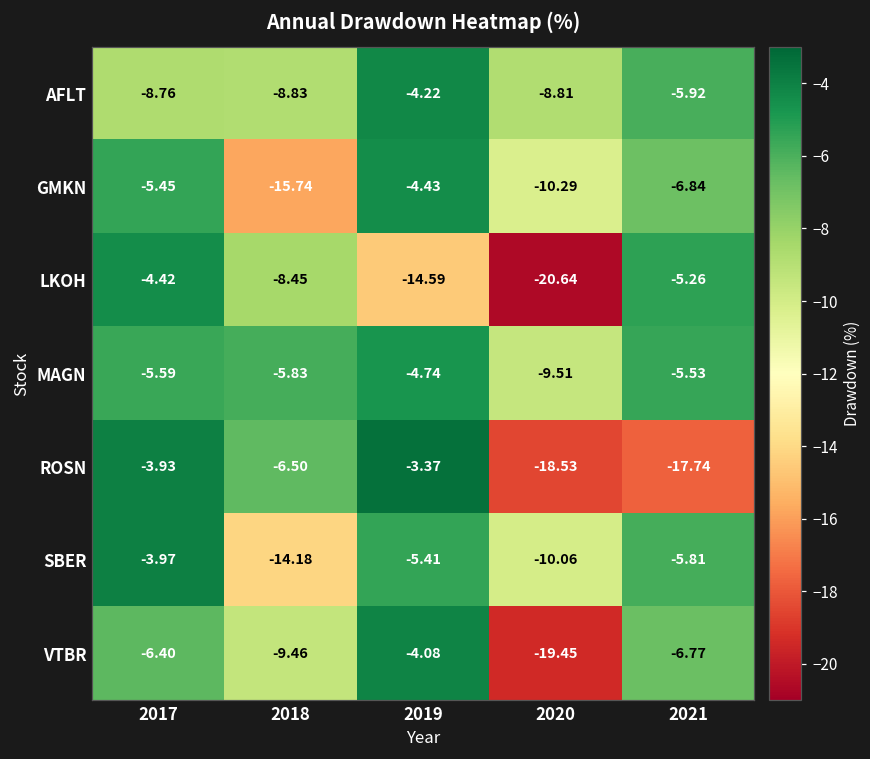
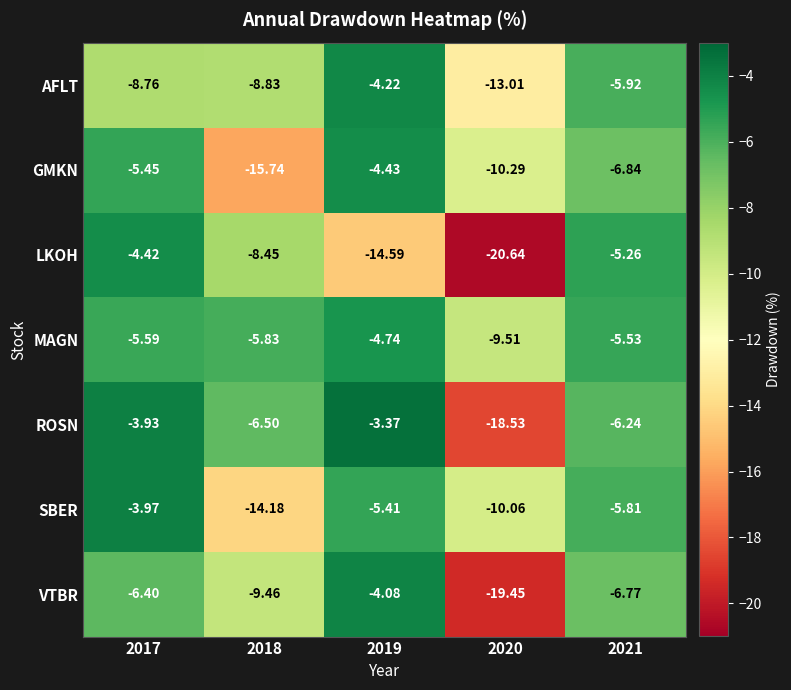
  {
    "AFLT": {
      "2017": -8.76,
      "2018": -8.83,
      "2019": -4.22,
-     "2020": -8.81,
+     "2020": -13.01,
      "2021": -5.92
    },
    "GMKN": {
      "2017": -5.45,
      "2018": -15.74,
      "2019": -4.43,
      "2020": -10.29,
      "2021": -6.84
    },
    "LKOH": {
      "2017": -4.42,
      "2018": -8.45,
      "2019": -14.59,
      "2020": -20.64,
      "2021": -5.26
    },
    "MAGN": {
      "2017": -5.59,
      "2018": -5.83,
      "2019": -4.74,
      "2020": -9.51,
      "2021": -5.53
    },
    "ROSN": {
      "2017": -3.93,
      "2018": -6.50,
      "2019": -3.37,
      "2020": -18.53,
-     "2021": -17.74
+     "2021": -6.24
    },
    "SBER": {
      "2017": -3.97,
      "2018": -14.18,
      "2019": -5.41,
      "2020": -10.06,
      "2021": -5.81
    },
    "VTBR": {
      "2017": -6.40,
      "2018": -9.46,
      "2019": -4.08,
      "2020": -19.45,
      "2021": -6.77
    }
  }
